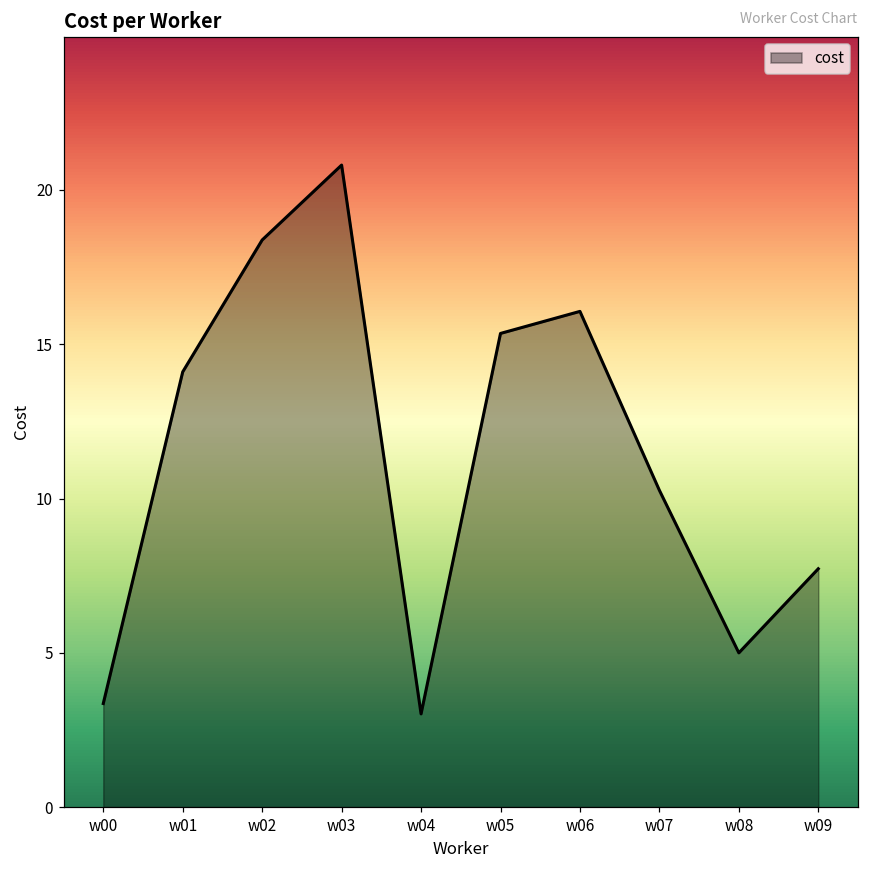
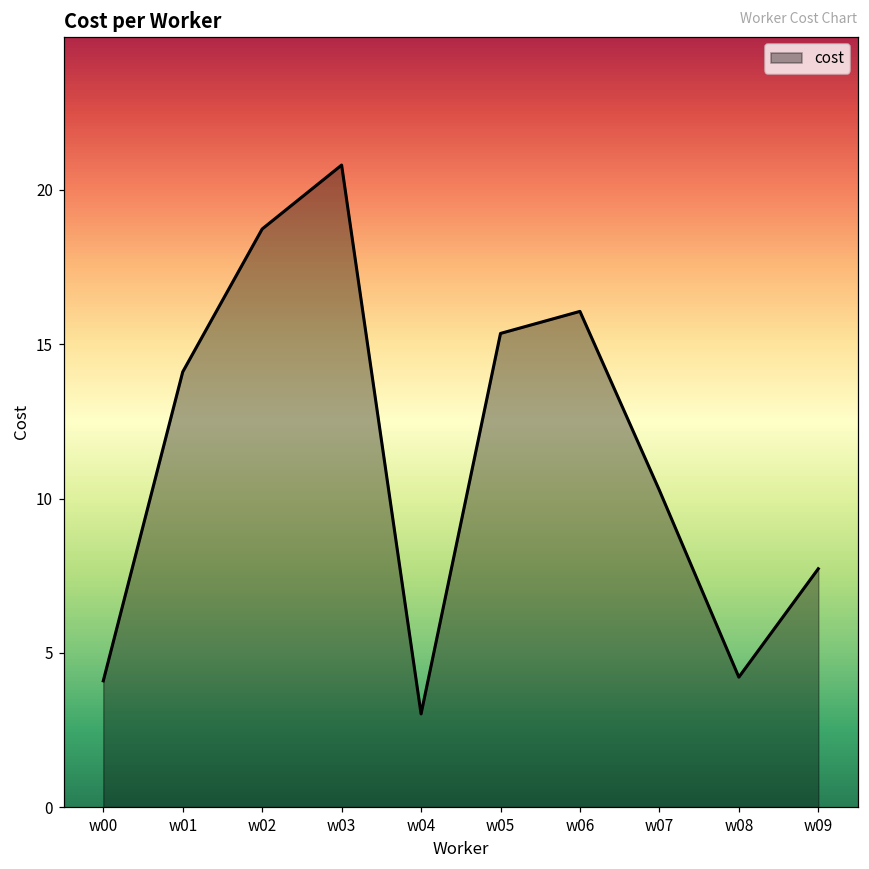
  {
-   "w00": 3.4,
+   "w00": 4.1,
    "w01": 14.1,
-   "w02": 18.4,
+   "w02": 18.7,
    "w03": 20.8,
    "w04": 3.0,
    "w05": 15.4,
    "w06": 16.1,
    "w07": 10.3,
-   "w08": 5.0,
+   "w08": 4.2,
    "w09": 7.7
  }
